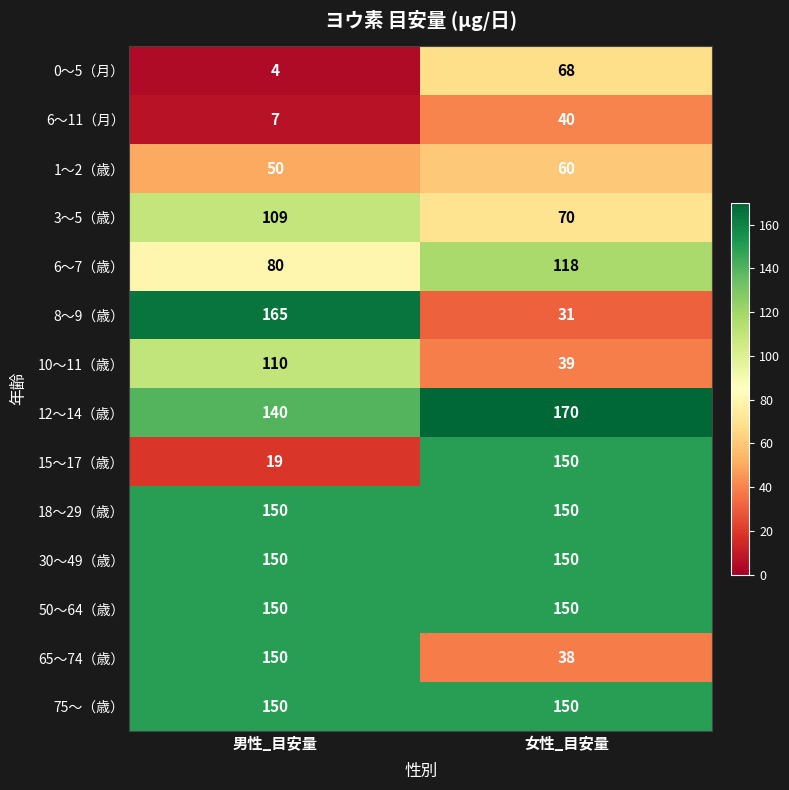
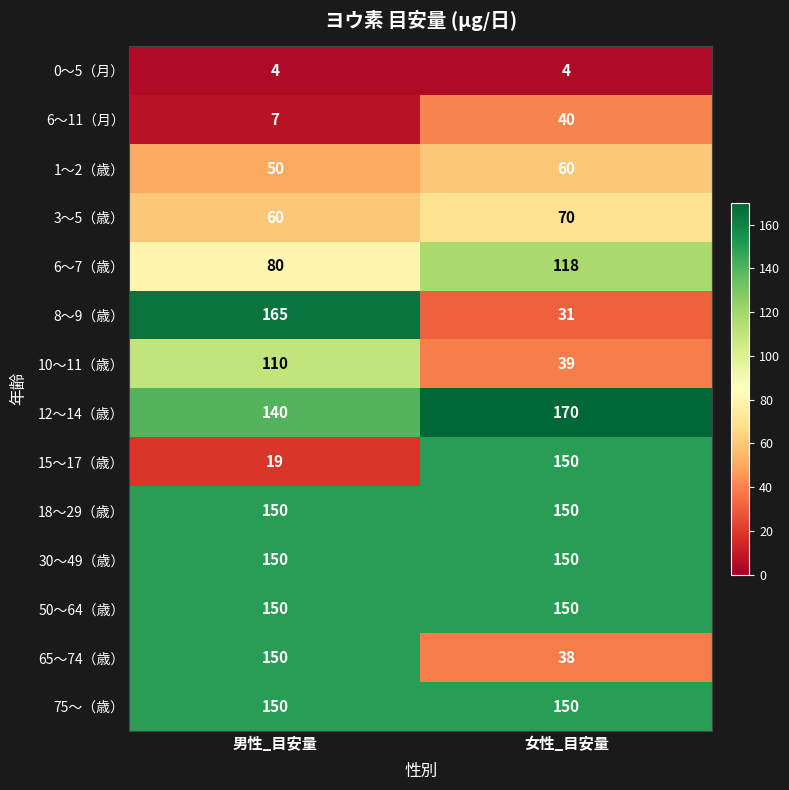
  {
    "0〜5（月）": {
      "男性_目安量": 4,
-     "女性_目安量": 68
+     "女性_目安量": 4
    },
    "6〜11（月）": {
      "男性_目安量": 7,
      "女性_目安量": 40
    },
    "1〜2（歳）": {
      "男性_目安量": 50,
      "女性_目安量": 60
    },
    "3〜5（歳）": {
-     "男性_目安量": 109,
+     "男性_目安量": 60,
      "女性_目安量": 70
    },
    "6〜7（歳）": {
      "男性_目安量": 80,
      "女性_目安量": 118
    },
    "8〜9（歳）": {
      "男性_目安量": 165,
      "女性_目安量": 31
    },
    "10〜11（歳）": {
      "男性_目安量": 110,
      "女性_目安量": 39
    },
    "12〜14（歳）": {
      "男性_目安量": 140,
      "女性_目安量": 170
    },
    "15〜17（歳）": {
      "男性_目安量": 19,
      "女性_目安量": 150
    },
    "18〜29（歳）": {
      "男性_目安量": 150,
      "女性_目安量": 150
    },
    "30〜49（歳）": {
      "男性_目安量": 150,
      "女性_目安量": 150
    },
    "50〜64（歳）": {
      "男性_目安量": 150,
      "女性_目安量": 150
    },
    "65〜74（歳）": {
      "男性_目安量": 150,
      "女性_目安量": 38
    },
    "75〜（歳）": {
      "男性_目安量": 150,
      "女性_目安量": 150
    }
  }
